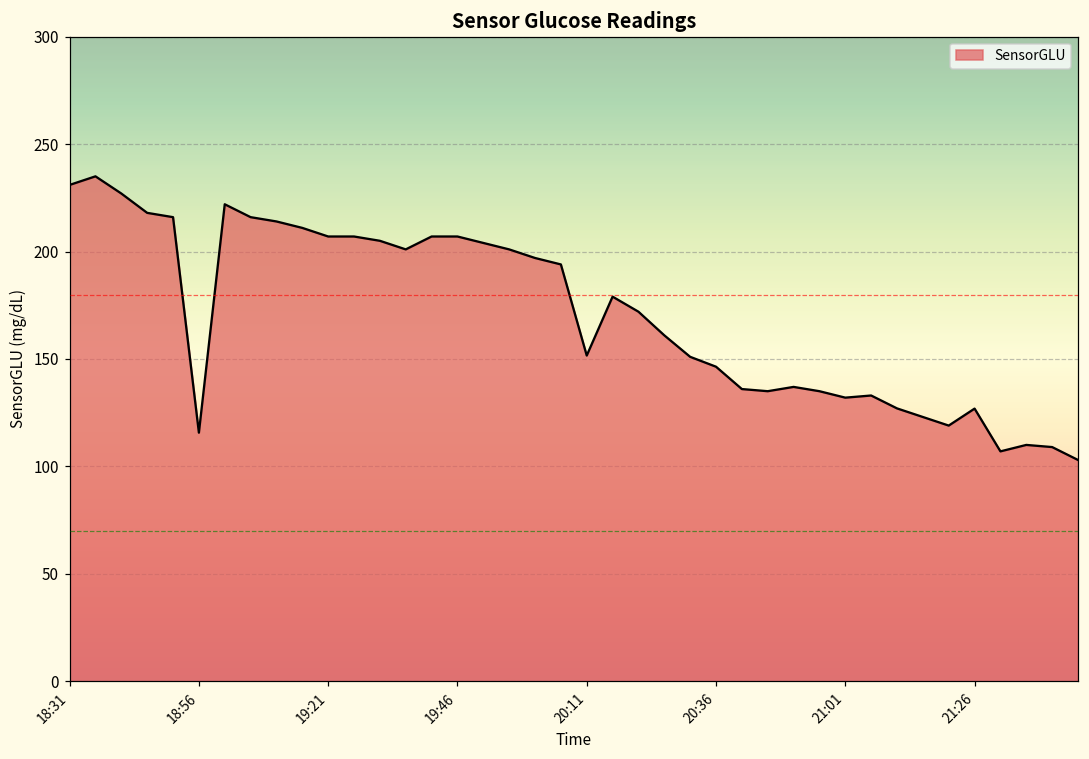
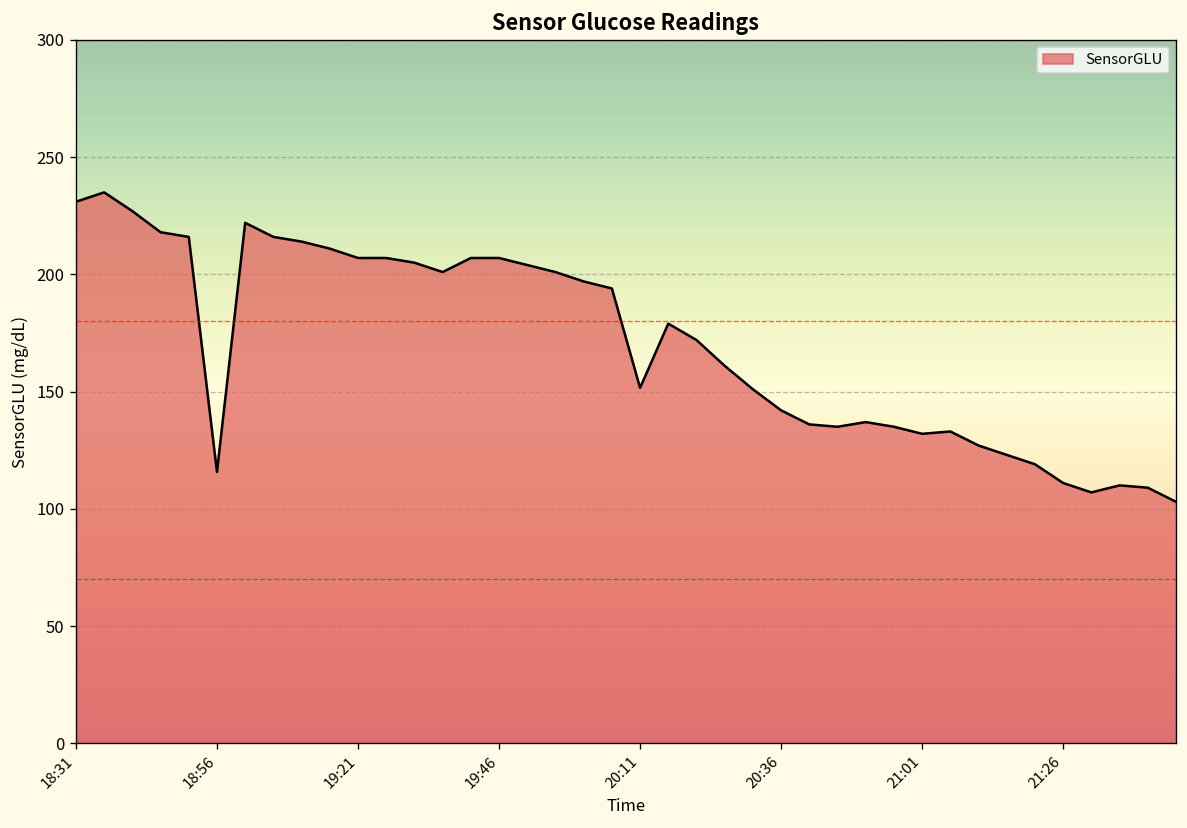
  {
    "18:31": 231,
    "18:56": 116,
    "19:21": 207,
    "19:46": 207,
    "20:11": 152,
-   "20:36": 146,
+   "20:36": 142,
    "21:01": 132,
-   "21:26": 127
+   "21:26": 111
  }
